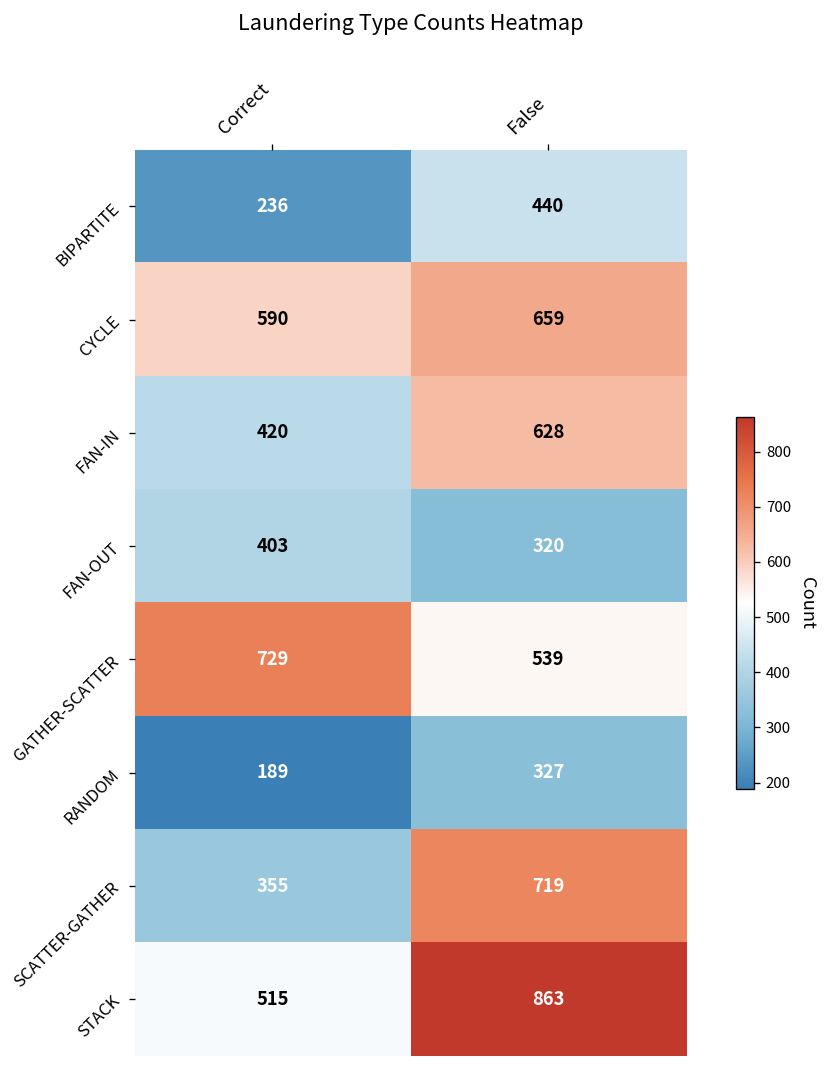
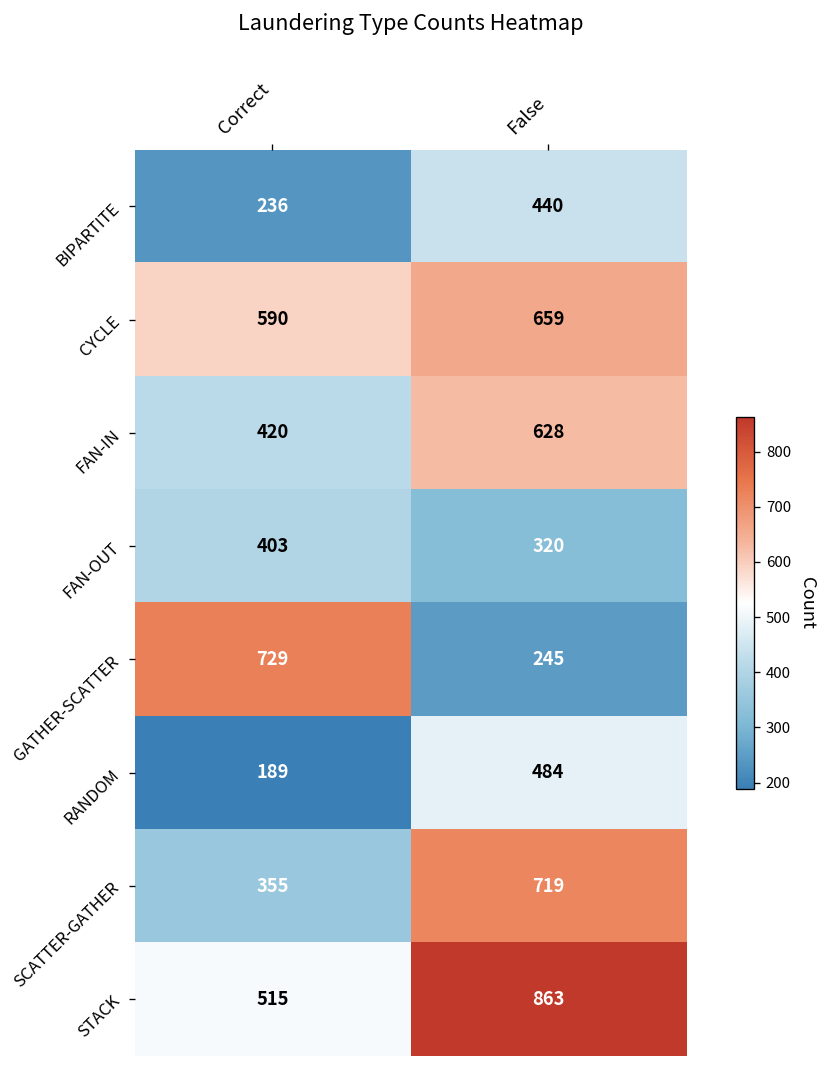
  {
    "BIPARTITE": {
      "Correct": 236,
      "False": 440
    },
    "CYCLE": {
      "Correct": 590,
      "False": 659
    },
    "FAN-IN": {
      "Correct": 420,
      "False": 628
    },
    "FAN-OUT": {
      "Correct": 403,
      "False": 320
    },
    "GATHER-SCATTER": {
      "Correct": 729,
-     "False": 539
+     "False": 245
    },
    "RANDOM": {
      "Correct": 189,
-     "False": 327
+     "False": 484
    },
    "SCATTER-GATHER": {
      "Correct": 355,
      "False": 719
    },
    "STACK": {
      "Correct": 515,
      "False": 863
    }
  }
